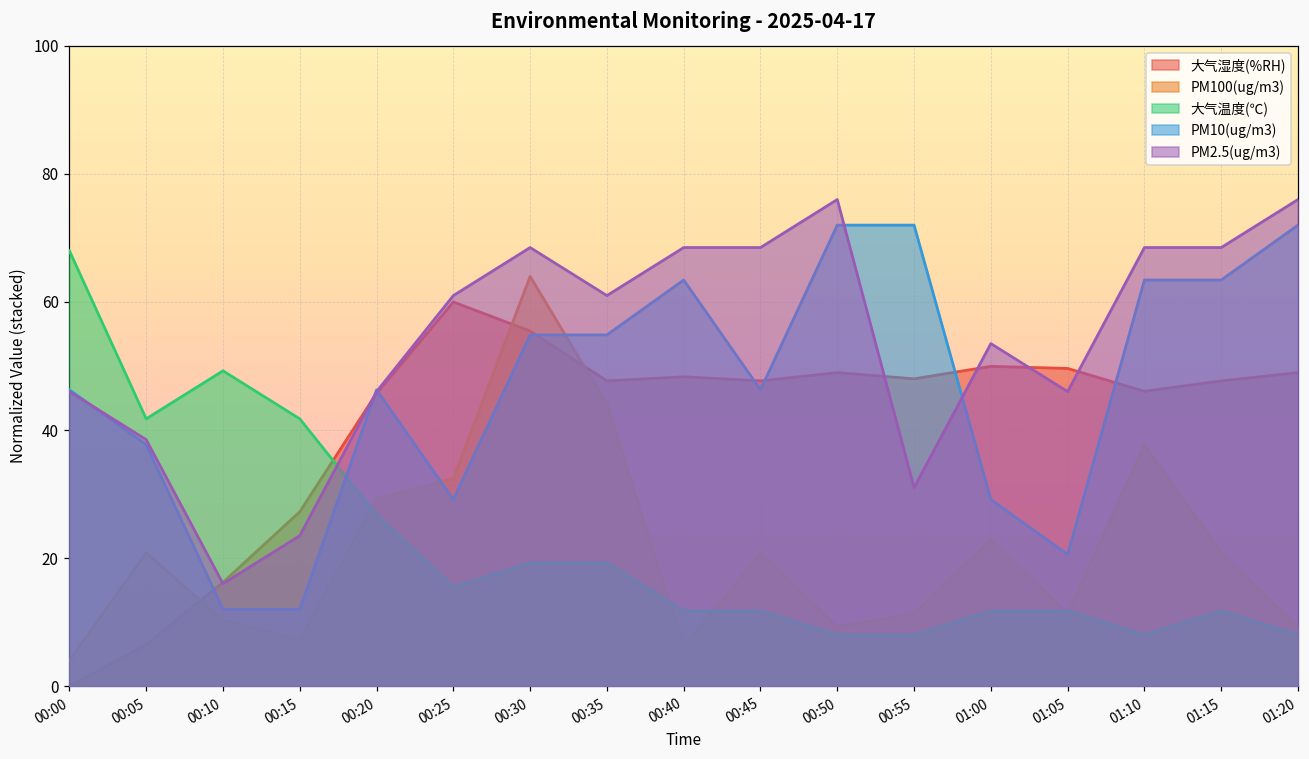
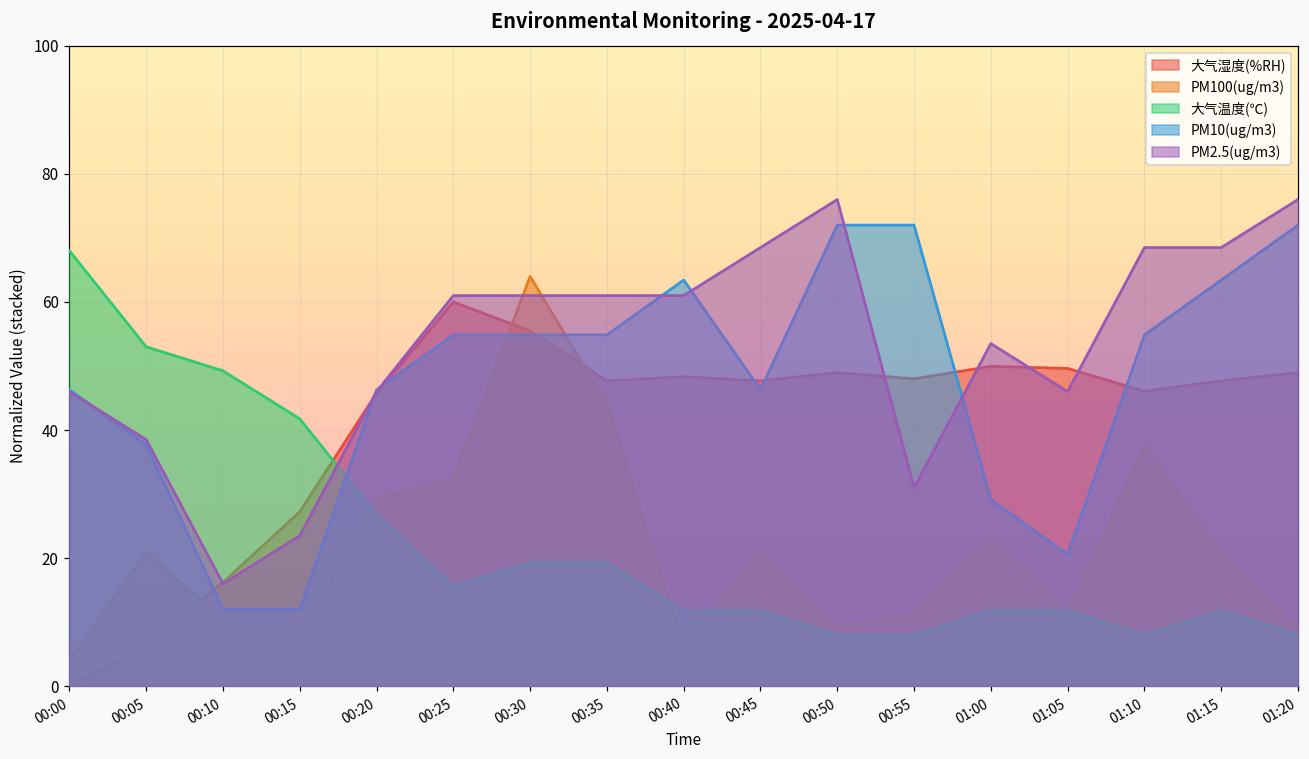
  {
    "大气温度(℃)": {
      "00:00": 68,
-     "00:05": 42,
+     "00:05": 53,
      "00:10": 49,
      "00:15": 42,
      "00:20": 27,
      "00:25": 15,
      "00:30": 19,
      "00:35": 19,
      "00:40": 12,
      "00:45": 12,
      "00:50": 8,
      "00:55": 8,
      "01:00": 12,
      "01:10": 8,
      "01:15": 12,
      "01:20": 8
    },
    "PM10(ug/m3)": {
      "00:05": 38,
      "00:10": 12,
      "00:15": 12,
-     "00:25": 29,
+     "00:25": 55,
      "00:30": 55,
      "00:35": 55,
      "00:40": 63,
      "00:45": 46,
      "00:50": 72,
      "00:55": 72,
      "01:00": 29,
      "01:05": 21,
-     "01:10": 63,
+     "01:10": 55,
      "01:15": 63,
      "01:20": 72
    },
    "PM2.5(ug/m3)": {
      "00:05": 38,
      "00:15": 23,
      "00:25": 61,
-     "00:30": 68,
+     "00:30": 61,
      "00:35": 61,
-     "00:40": 68,
+     "00:40": 61,
      "00:45": 68,
      "00:50": 76,
      "00:55": 31,
      "01:00": 53,
      "01:05": 46,
      "01:10": 68,
      "01:15": 68,
      "01:20": 76
    }
  }
